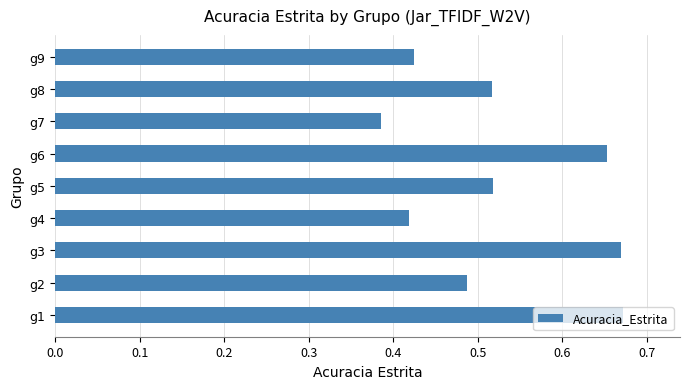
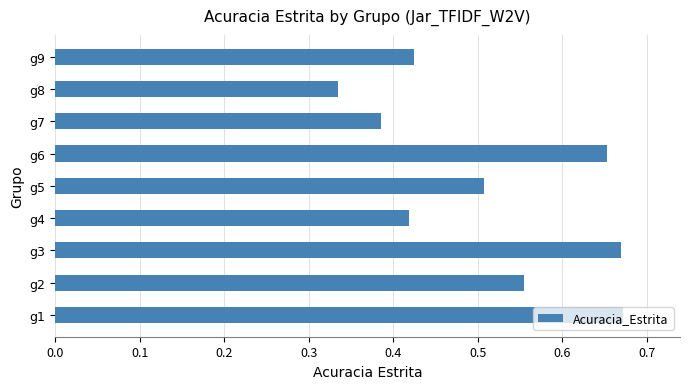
  {
    "g9": 0.42,
-   "g8": 0.52,
+   "g8": 0.33,
    "g7": 0.39,
    "g6": 0.65,
-   "g5": 0.52,
+   "g5": 0.51,
    "g4": 0.42,
    "g3": 0.67,
-   "g2": 0.49
+   "g2": 0.55
  }
